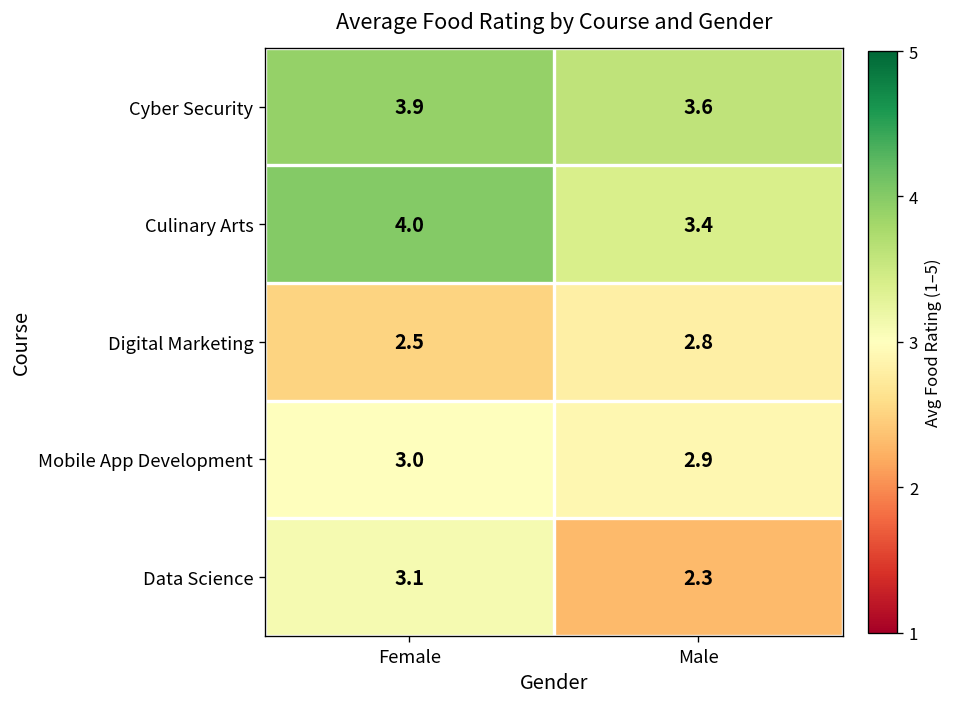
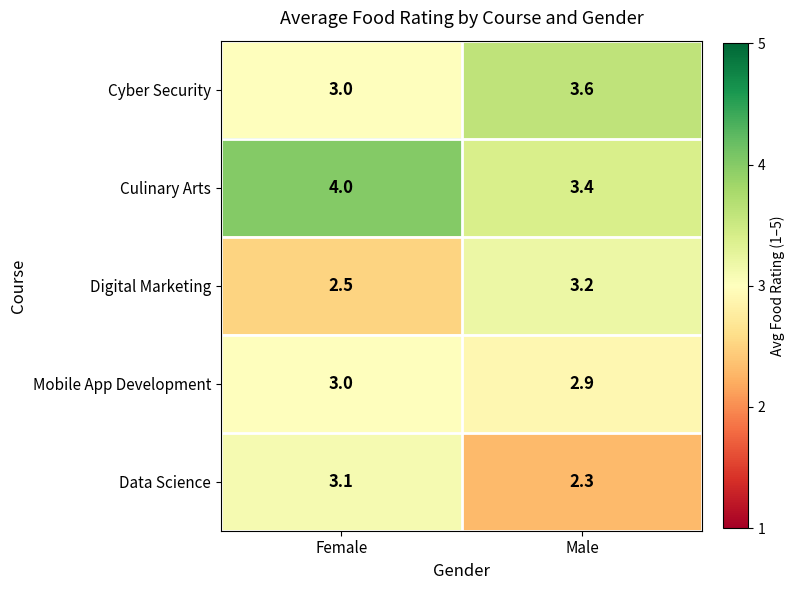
  {
    "Cyber Security": {
-     "Female": 3.9,
+     "Female": 3.0,
      "Male": 3.6
    },
    "Culinary Arts": {
      "Female": 4.0,
      "Male": 3.4
    },
    "Digital Marketing": {
      "Female": 2.5,
-     "Male": 2.8
+     "Male": 3.2
    },
    "Mobile App Development": {
      "Female": 3.0,
      "Male": 2.9
    },
    "Data Science": {
      "Female": 3.1,
      "Male": 2.3
    }
  }
